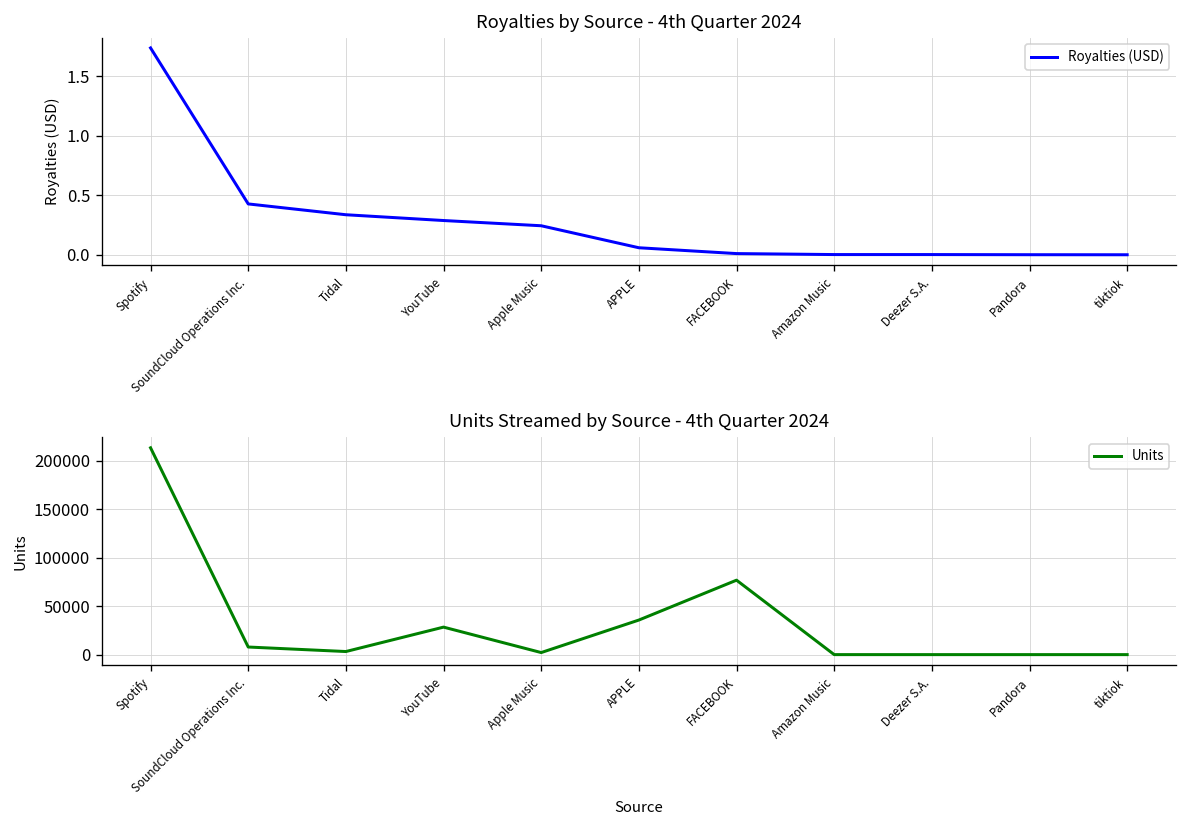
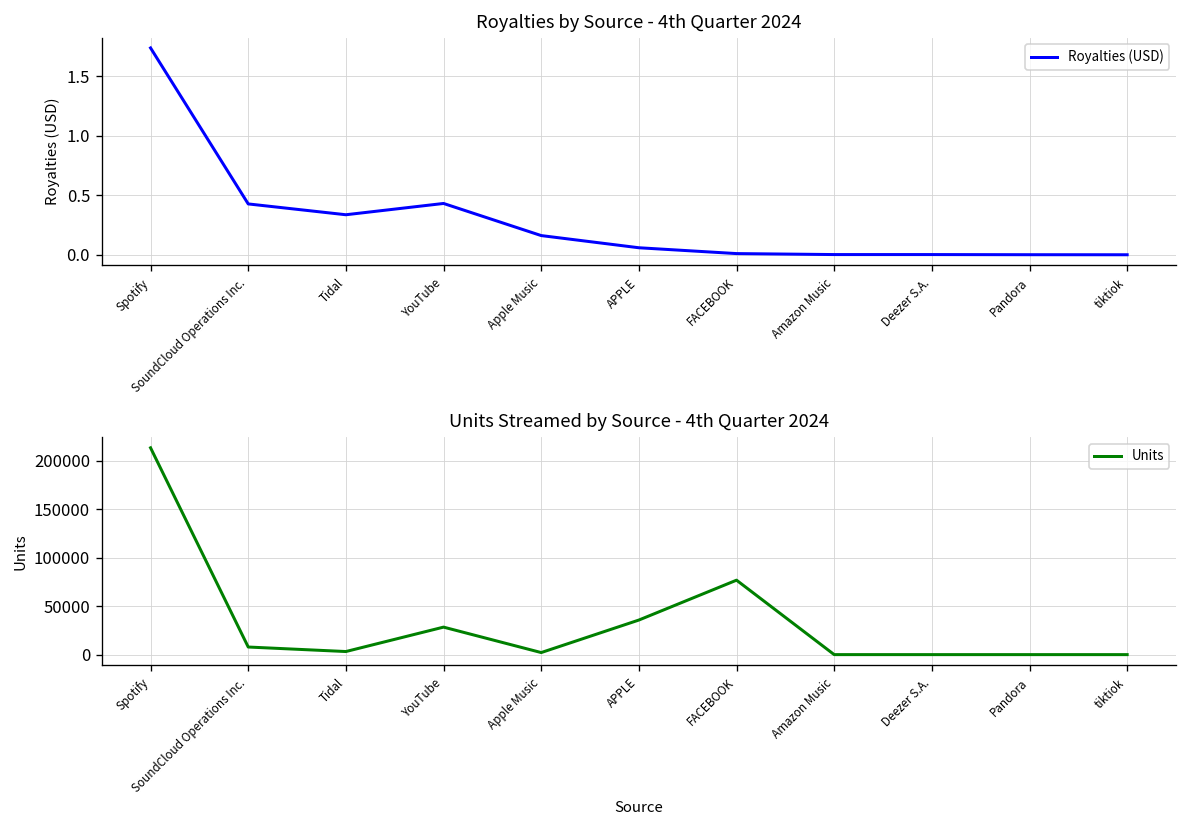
  {
    "Royalties by Source - 4th Quarter 2024": {
      "Spotify": 1.7,
      "SoundCloud Operations Inc.": 0.4,
      "Tidal": 0.3,
-     "YouTube": 0.3,
-     "Apple Music": 0.24,
+     "YouTube": 0.4,
+     "Apple Music": 0.16,
      "APPLE": 0.1,
      "FACEBOOK": 0.0,
      "Amazon Music": 0.0,
      "Deezer S.A.": 0.0,
      "Pandora": 0.0,
      "tiktiok": 0.0
    },
    "Units Streamed by Source - 4th Quarter 2024": {
      "Spotify": 210000,
      "SoundCloud Operations Inc.": 10000,
      "Tidal": 0,
      "YouTube": 30000,
      "Apple Music": 0,
      "APPLE": 40000,
      "FACEBOOK": 80000,
      "Amazon Music": 0,
      "Deezer S.A.": 0,
      "Pandora": 0,
      "tiktiok": 0
    }
  }
